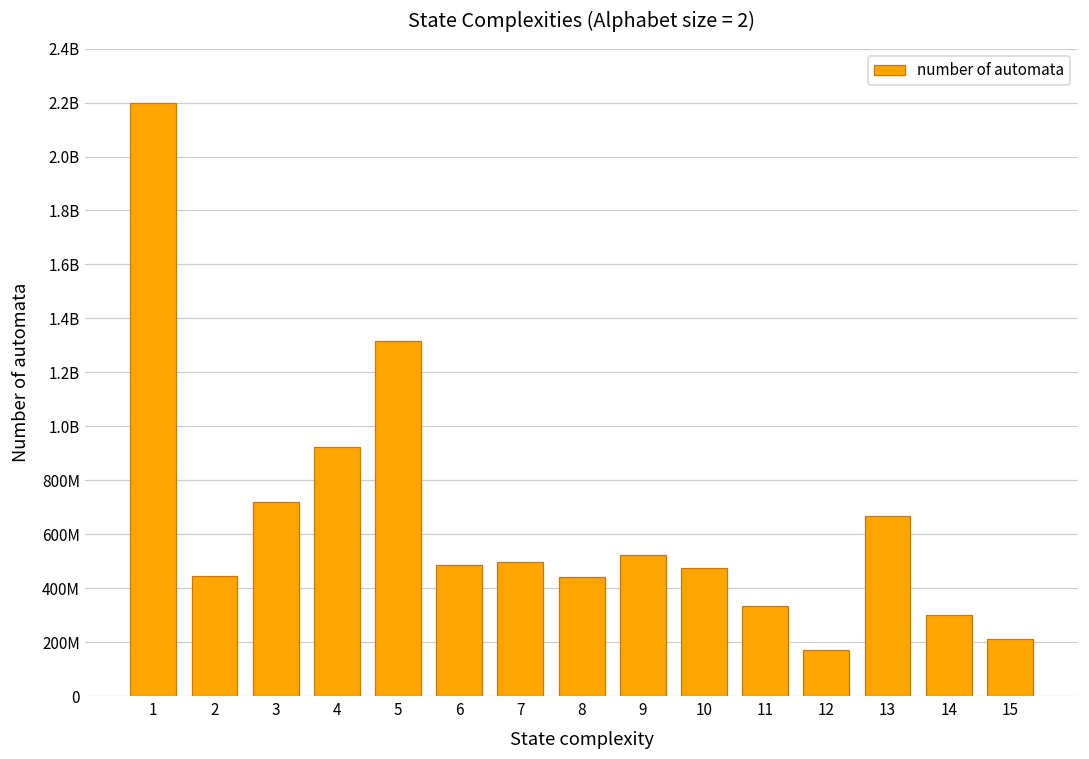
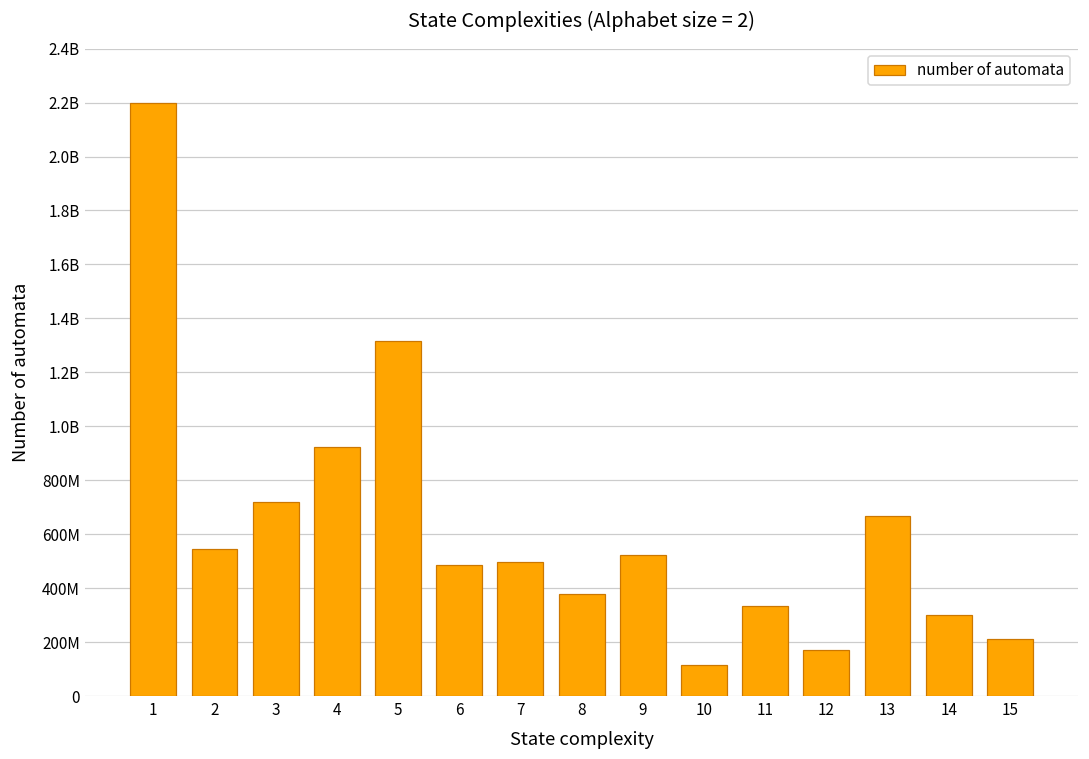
  {
    "1": 2200000000,
-   "2": 440000000,
+   "2": 550000000,
    "3": 720000000,
    "4": 920000000,
    "5": 1320000000,
    "6": 490000000,
    "7": 500000000,
-   "8": 440000000,
+   "8": 380000000,
    "9": 520000000,
-   "10": 480000000,
+   "10": 110000000,
    "11": 330000000,
    "12": 170000000,
    "13": 670000000,
    "14": 300000000,
    "15": 210000000
  }
